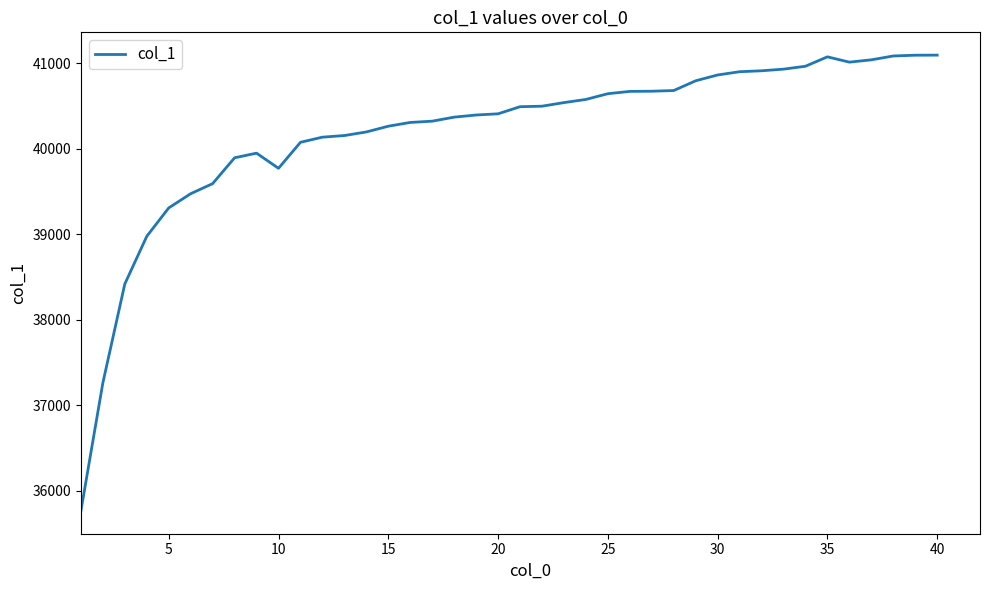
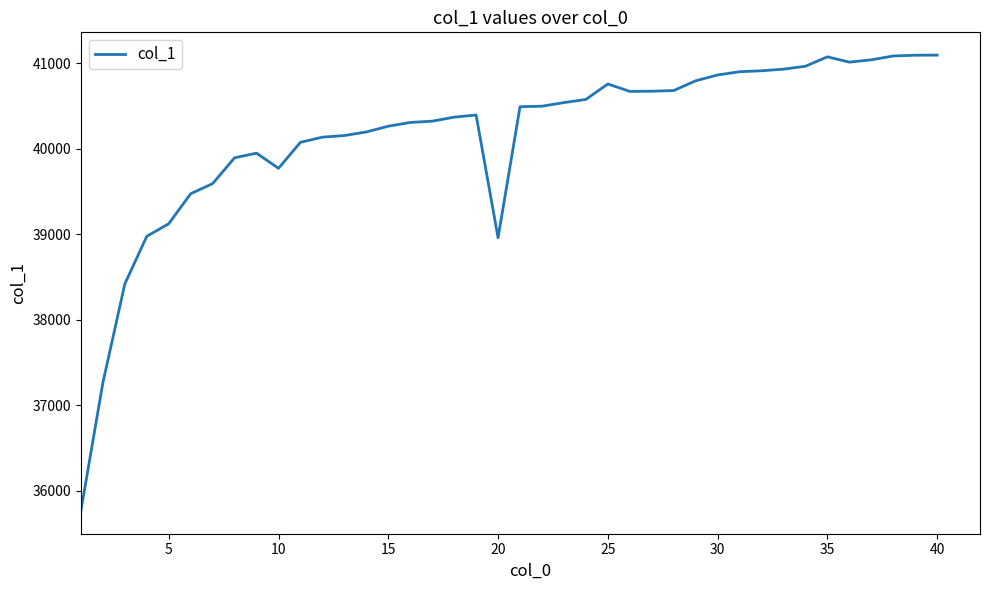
  {
-   "5": 39300,
+   "5": 39100,
    "10": 39800,
    "15": 40300,
-   "20": 40400,
-   "25": 40600,
+   "20": 39000,
+   "25": 40800,
    "30": 40900,
    "35": 41100,
    "40": 41100
  }
